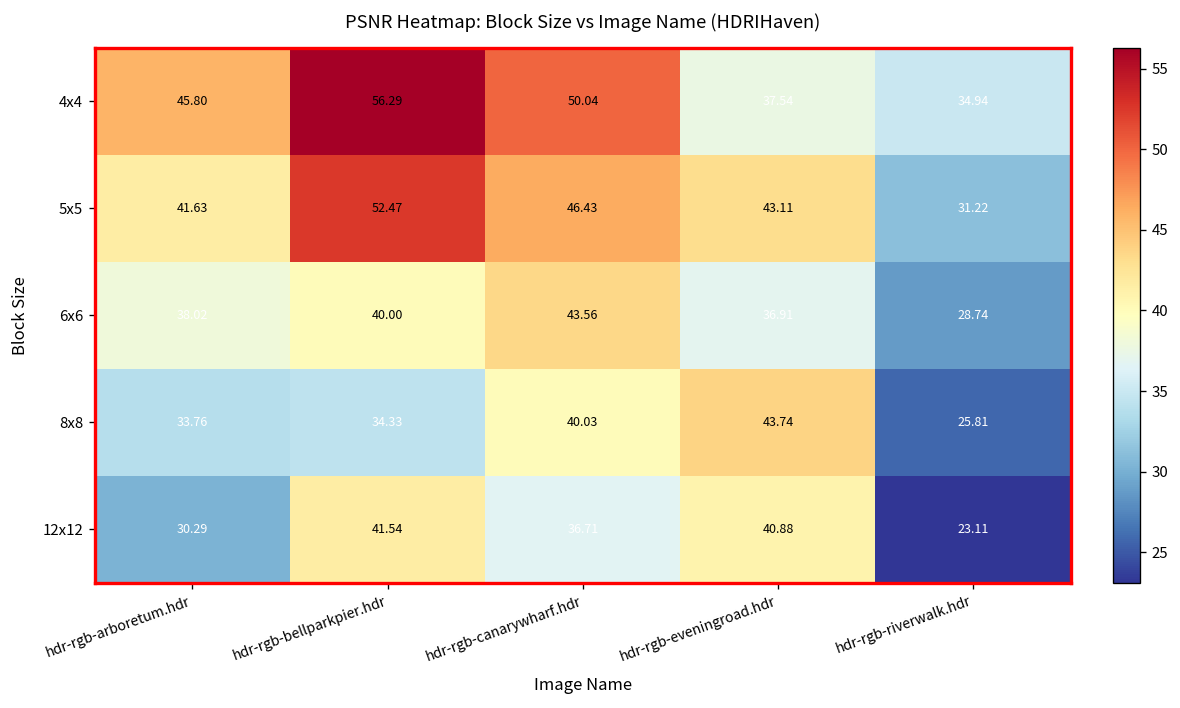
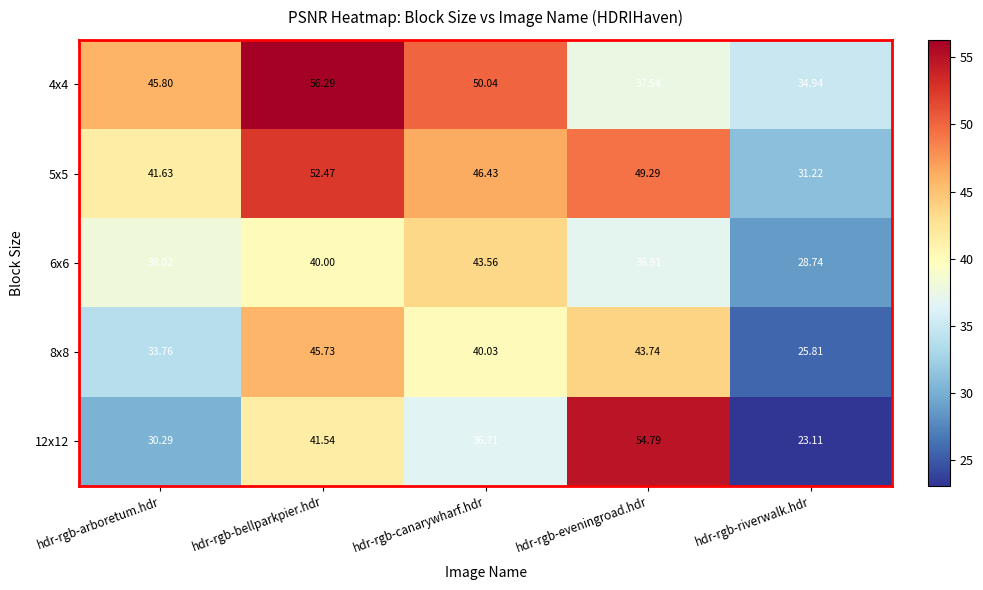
  {
    "4x4": {
      "hdr-rgb-arboretum.hdr": 45.80,
      "hdr-rgb-bellparkpier.hdr": 56.29,
      "hdr-rgb-canarywharf.hdr": 50.04,
      "hdr-rgb-riverwalk.hdr": 34.94
    },
    "5x5": {
      "hdr-rgb-arboretum.hdr": 41.63,
      "hdr-rgb-bellparkpier.hdr": 52.47,
      "hdr-rgb-canarywharf.hdr": 46.43,
-     "hdr-rgb-eveningroad.hdr": 43.11,
+     "hdr-rgb-eveningroad.hdr": 49.29,
      "hdr-rgb-riverwalk.hdr": 31.22
    },
    "6x6": {
      "hdr-rgb-bellparkpier.hdr": 40.00,
      "hdr-rgb-canarywharf.hdr": 43.56,
      "hdr-rgb-riverwalk.hdr": 28.74
    },
    "8x8": {
      "hdr-rgb-arboretum.hdr": 33.76,
-     "hdr-rgb-bellparkpier.hdr": 34.33,
+     "hdr-rgb-bellparkpier.hdr": 45.73,
      "hdr-rgb-canarywharf.hdr": 40.03,
      "hdr-rgb-eveningroad.hdr": 43.74,
      "hdr-rgb-riverwalk.hdr": 25.81
    },
    "12x12": {
      "hdr-rgb-arboretum.hdr": 30.29,
      "hdr-rgb-bellparkpier.hdr": 41.54,
-     "hdr-rgb-eveningroad.hdr": 40.88,
+     "hdr-rgb-eveningroad.hdr": 54.79,
      "hdr-rgb-riverwalk.hdr": 23.11
    }
  }
